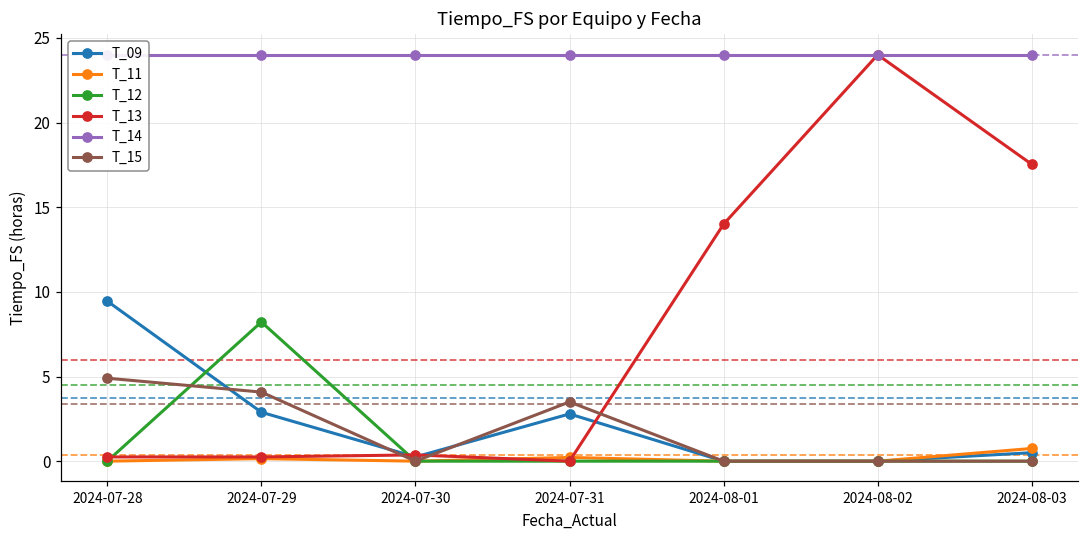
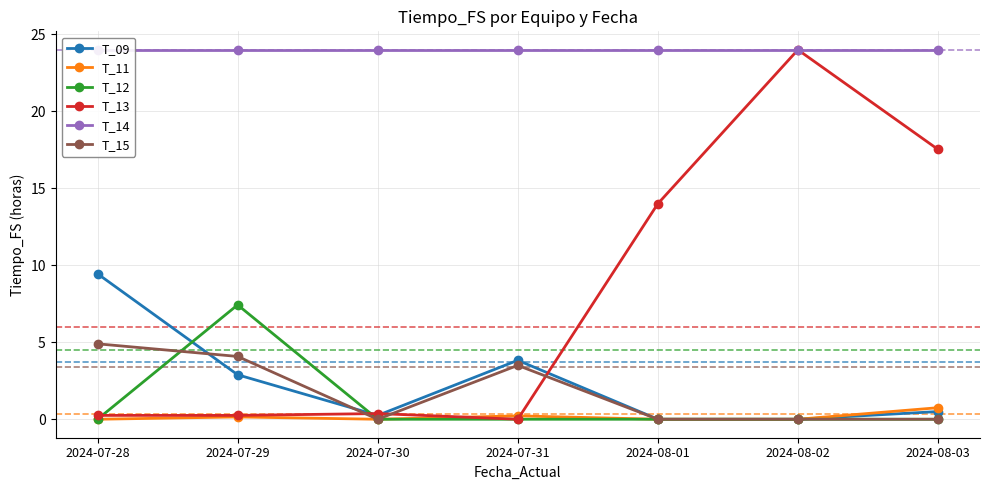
  {
    "T_09": {
      "2024-07-28": 9.5,
      "2024-07-29": 2.9,
-     "2024-07-31": 2.8,
+     "2024-07-31": 3.8,
      "2024-08-03": 0.5
    },
    "T_11": {
      "2024-07-31": 0.2,
      "2024-08-03": 0.8
    },
    "T_12": {
-     "2024-07-29": 8.2
+     "2024-07-29": 7.4
    },
    "T_13": {
      "2024-07-28": 0.3,
      "2024-08-01": 14.0,
      "2024-08-03": 17.5
    },
    "T_14": {
      "2024-07-29": 24.0,
      "2024-07-30": 24.0,
      "2024-07-31": 24.0,
      "2024-08-01": 24.0,
      "2024-08-03": 24.0
    },
    "T_15": {
      "2024-07-28": 4.9,
      "2024-07-29": 4.1,
      "2024-07-31": 3.5
    }
  }
